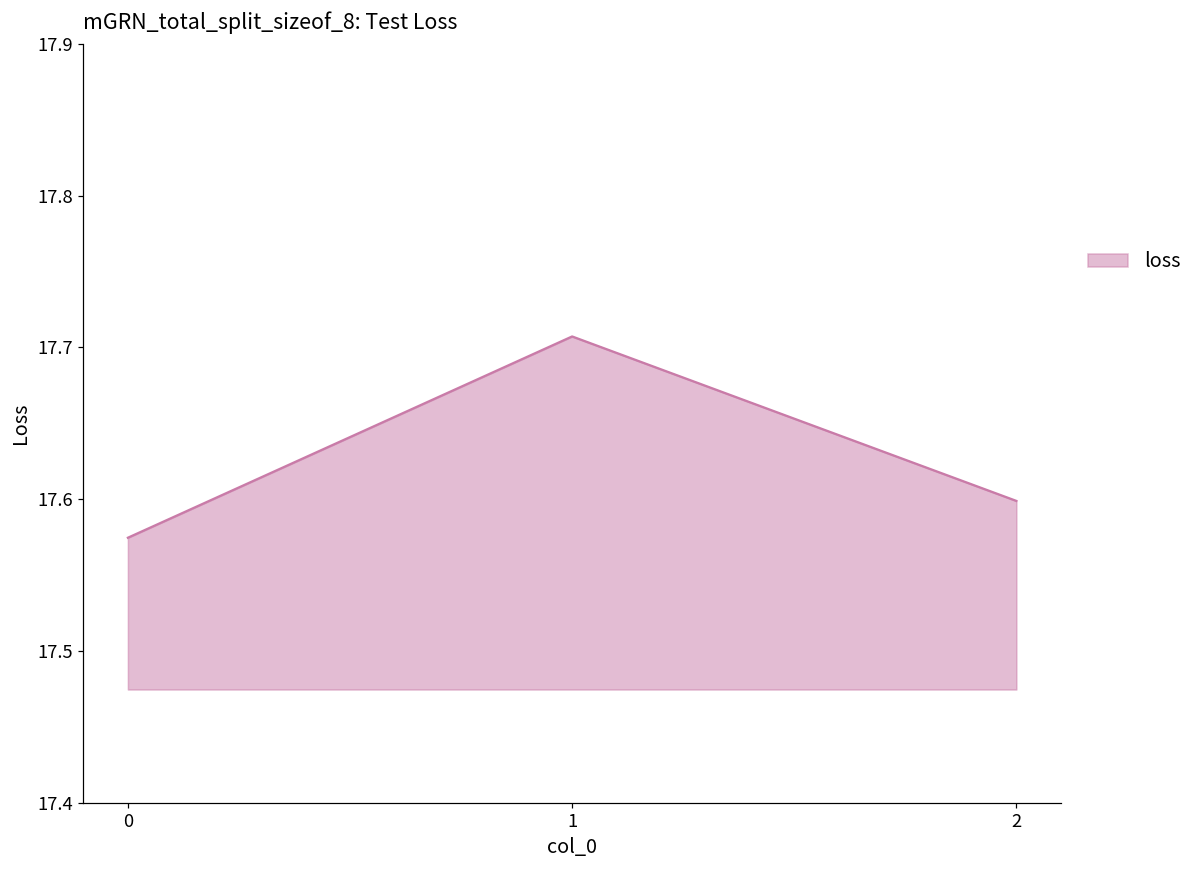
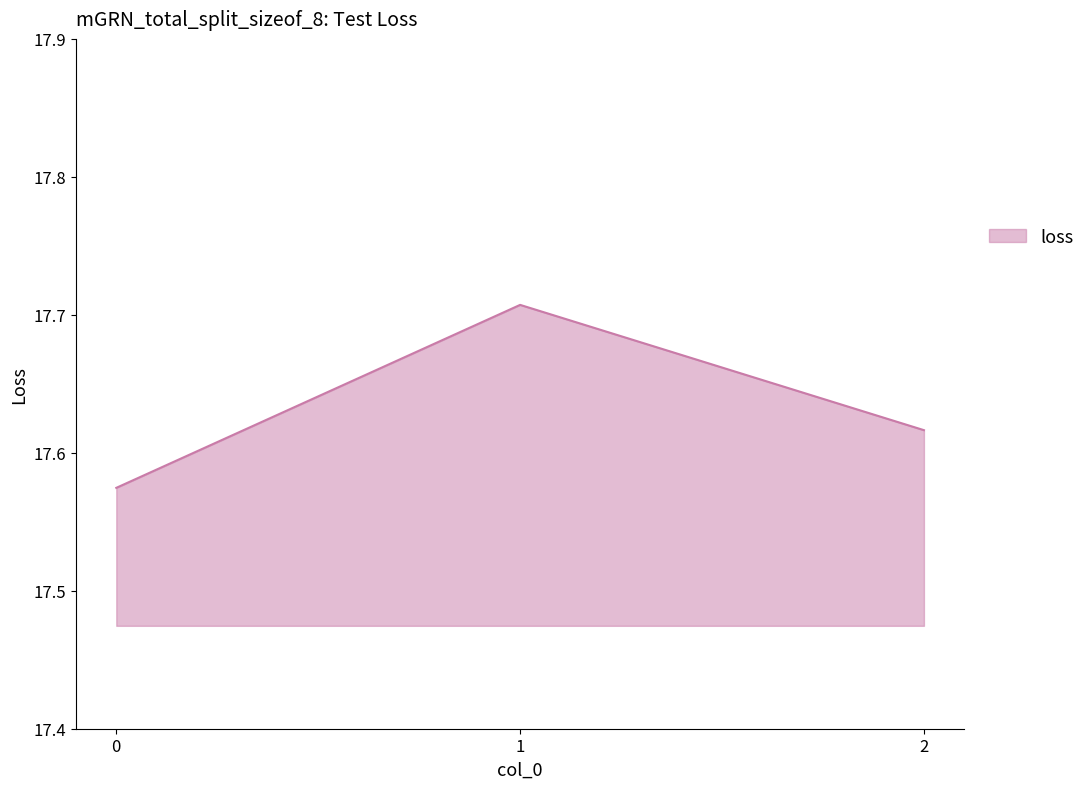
  {
    "0": 17.575,
    "1": 17.707,
-   "2": 17.599
+   "2": 17.616
  }
